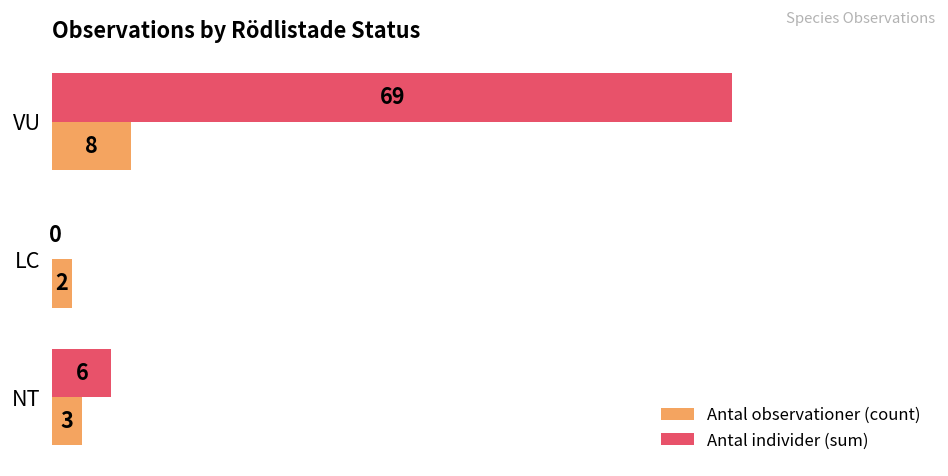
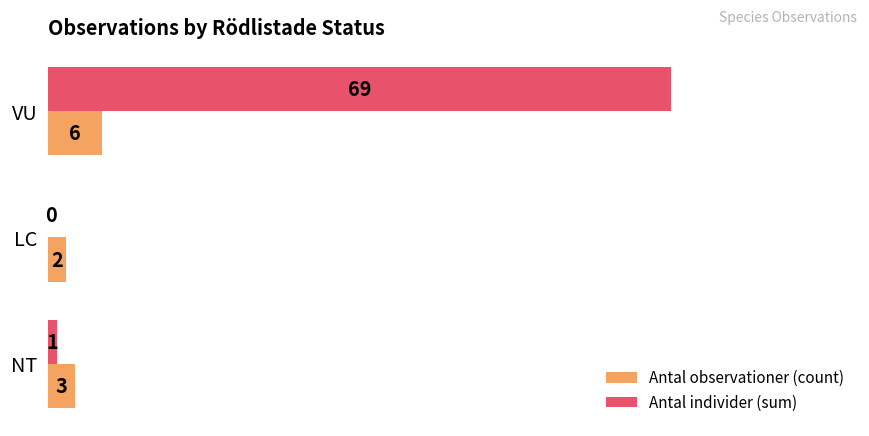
  {
    "Antal observationer (count)": {
-     "VU": 8,
+     "VU": 6,
      "LC": 2,
      "NT": 3
    },
    "Antal individer (sum)": {
      "VU": 69,
      "LC": 0,
-     "NT": 6
+     "NT": 1
    }
  }
